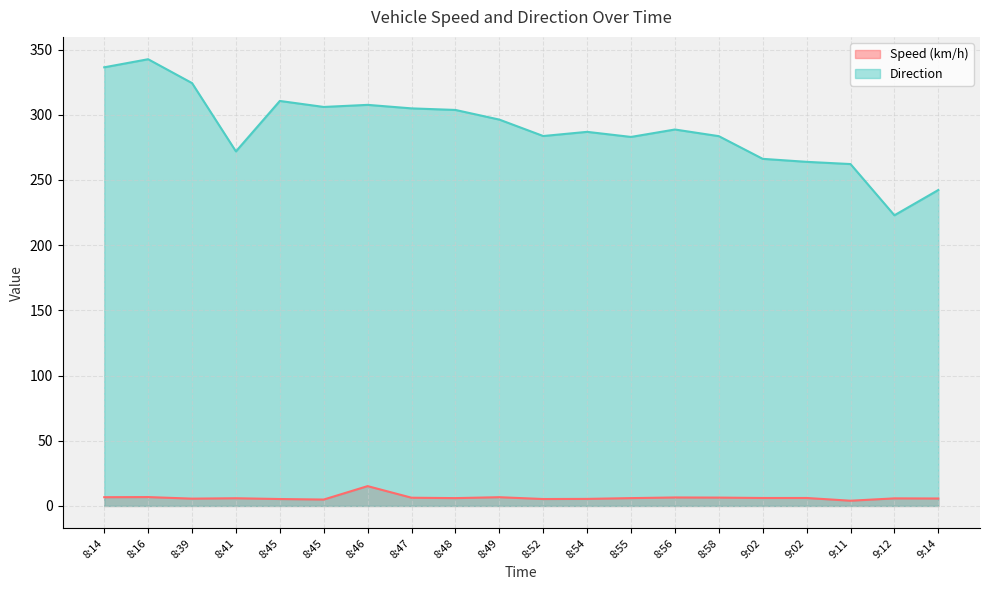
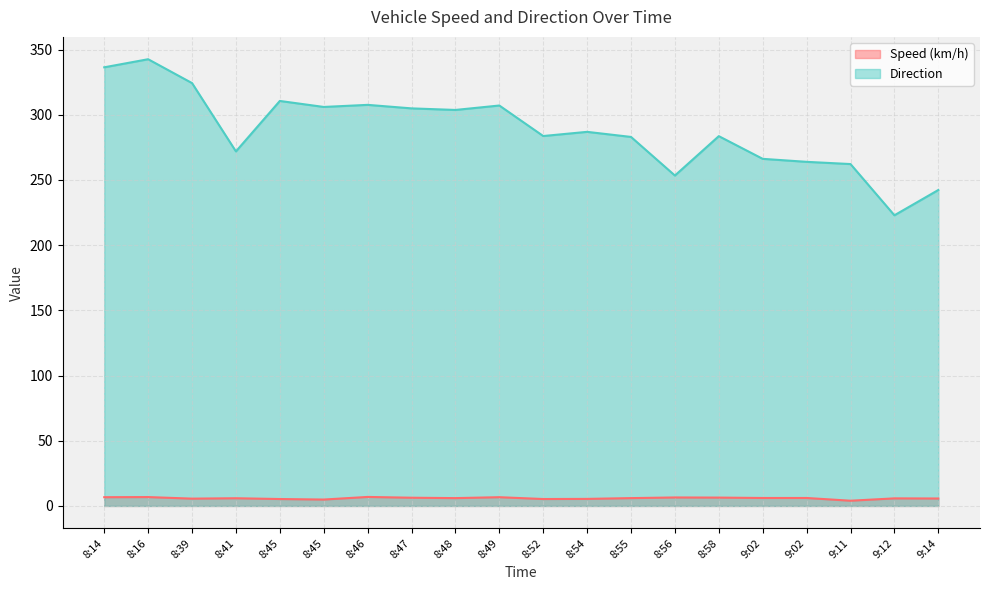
  {
    "Speed (km/h)": {
      "8:14": 7,
      "8:16": 7,
      "8:39": 6,
      "8:41": 6,
-     "8:46": 15,
+     "8:46": 7,
      "8:47": 6,
      "8:48": 6,
      "8:49": 7,
      "8:52": 5,
      "8:54": 5,
      "8:55": 6,
      "8:56": 7,
      "8:58": 6,
      "9:11": 4,
      "9:12": 6,
      "9:14": 6
    },
    "Direction": {
      "8:14": 336,
      "8:16": 343,
      "8:39": 324,
      "8:41": 272,
      "8:46": 308,
      "8:47": 305,
      "8:48": 304,
-     "8:49": 296,
+     "8:49": 307,
      "8:52": 284,
      "8:54": 287,
      "8:55": 283,
-     "8:56": 289,
+     "8:56": 253,
      "8:58": 284,
      "9:11": 262,
      "9:12": 223,
      "9:14": 242
    }
  }
